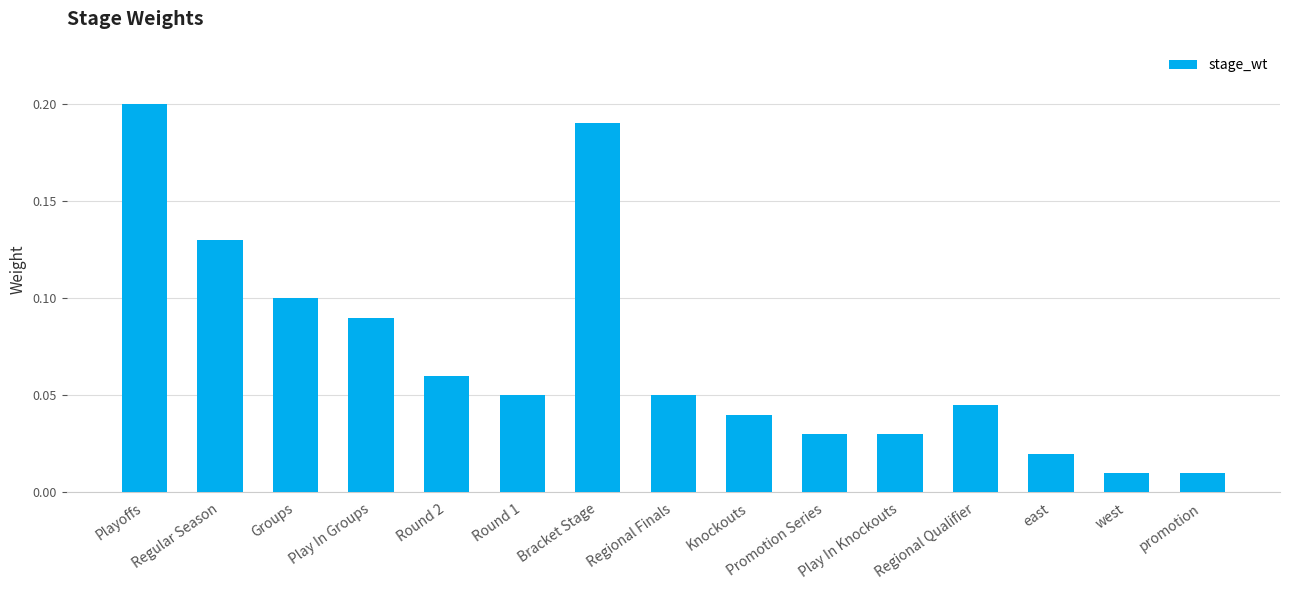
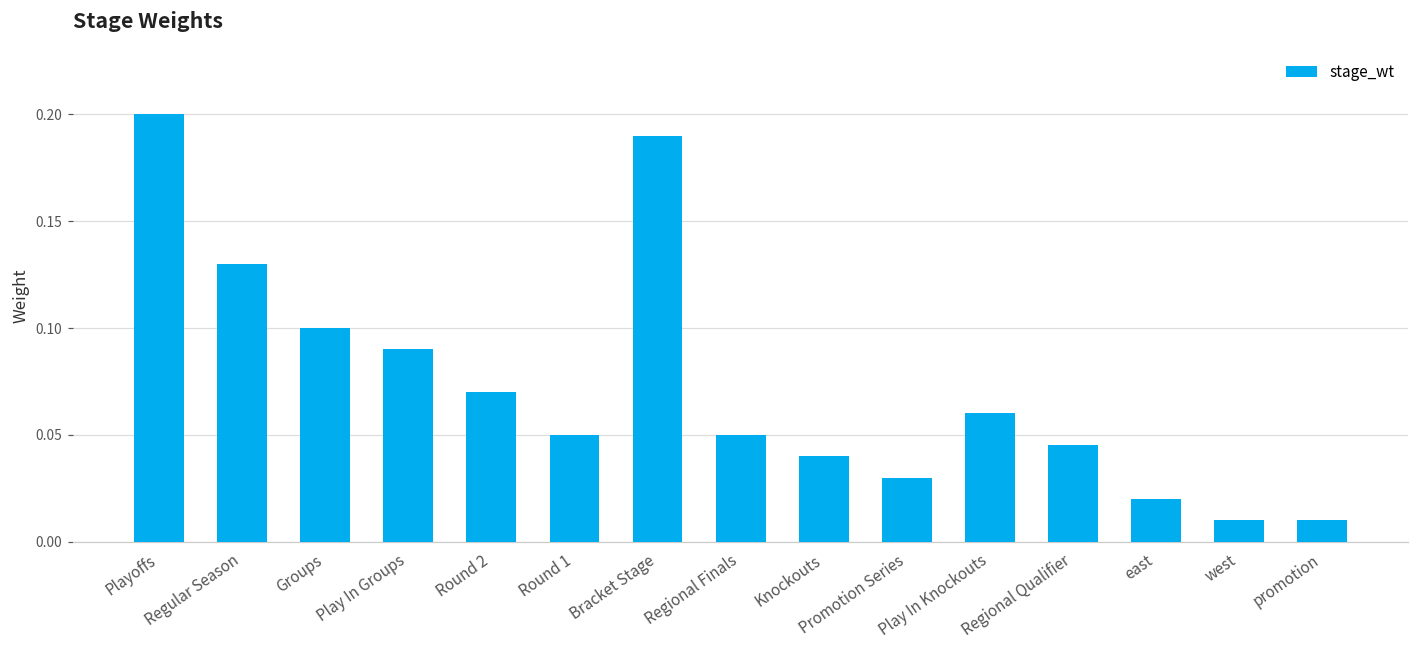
  {
    "Playoffs": 0.20,
    "Regular Season": 0.13,
    "Groups": 0.10,
    "Play In Groups": 0.09,
-   "Round 2": 0.06,
+   "Round 2": 0.07,
    "Round 1": 0.05,
    "Bracket Stage": 0.19,
    "Regional Finals": 0.05,
    "Knockouts": 0.04,
    "Promotion Series": 0.03,
-   "Play In Knockouts": 0.03,
+   "Play In Knockouts": 0.06,
    "Regional Qualifier": 0.045,
    "east": 0.02,
    "west": 0.01,
    "promotion": 0.01
  }
